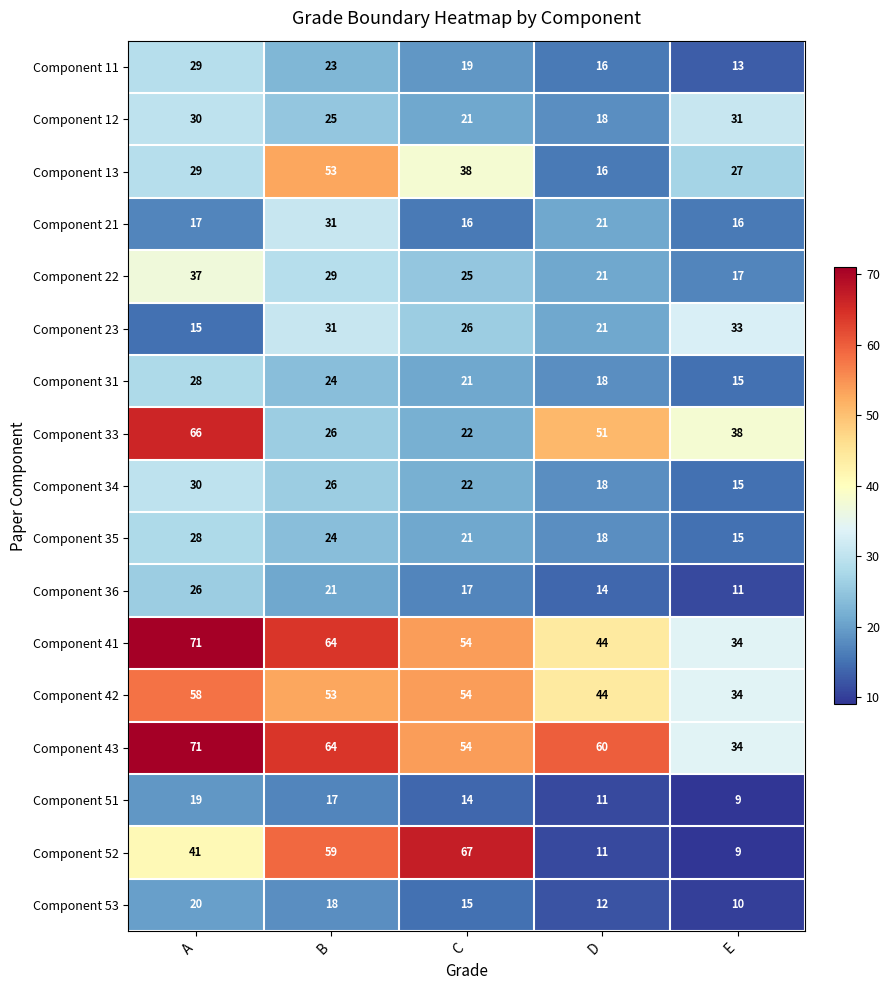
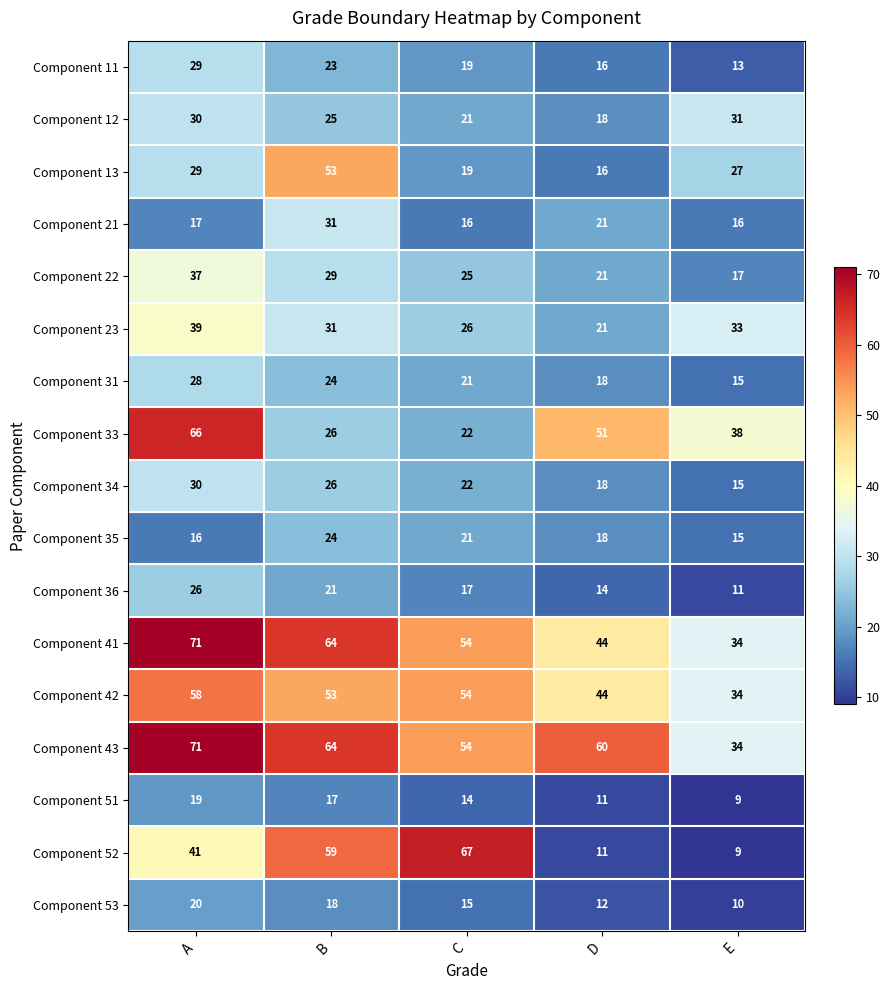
  {
    "Component 11": {
      "A": 29,
      "B": 23,
      "C": 19,
      "D": 16,
      "E": 13
    },
    "Component 12": {
      "A": 30,
      "B": 25,
      "C": 21,
      "D": 18,
      "E": 31
    },
    "Component 13": {
      "A": 29,
      "B": 53,
-     "C": 38,
+     "C": 19,
      "D": 16,
      "E": 27
    },
    "Component 21": {
      "A": 17,
      "B": 31,
      "C": 16,
      "D": 21,
      "E": 16
    },
    "Component 22": {
      "A": 37,
      "B": 29,
      "C": 25,
      "D": 21,
      "E": 17
    },
    "Component 23": {
-     "A": 15,
+     "A": 39,
      "B": 31,
      "C": 26,
      "D": 21,
      "E": 33
    },
    "Component 31": {
      "A": 28,
      "B": 24,
      "C": 21,
      "D": 18,
      "E": 15
    },
    "Component 33": {
      "A": 66,
      "B": 26,
      "C": 22,
      "D": 51,
      "E": 38
    },
    "Component 34": {
      "A": 30,
      "B": 26,
      "C": 22,
      "D": 18,
      "E": 15
    },
    "Component 35": {
-     "A": 28,
+     "A": 16,
      "B": 24,
      "C": 21,
      "D": 18,
      "E": 15
    },
    "Component 36": {
      "A": 26,
      "B": 21,
      "C": 17,
      "D": 14,
      "E": 11
    },
    "Component 41": {
      "A": 71,
      "B": 64,
      "C": 54,
      "D": 44,
      "E": 34
    },
    "Component 42": {
      "A": 58,
      "B": 53,
      "C": 54,
      "D": 44,
      "E": 34
    },
    "Component 43": {
      "A": 71,
      "B": 64,
      "C": 54,
      "D": 60,
      "E": 34
    },
    "Component 51": {
      "A": 19,
      "B": 17,
      "C": 14,
      "D": 11,
      "E": 9
    },
    "Component 52": {
      "A": 41,
      "B": 59,
      "C": 67,
      "D": 11,
      "E": 9
    },
    "Component 53": {
      "A": 20,
      "B": 18,
      "C": 15,
      "D": 12,
      "E": 10
    }
  }
